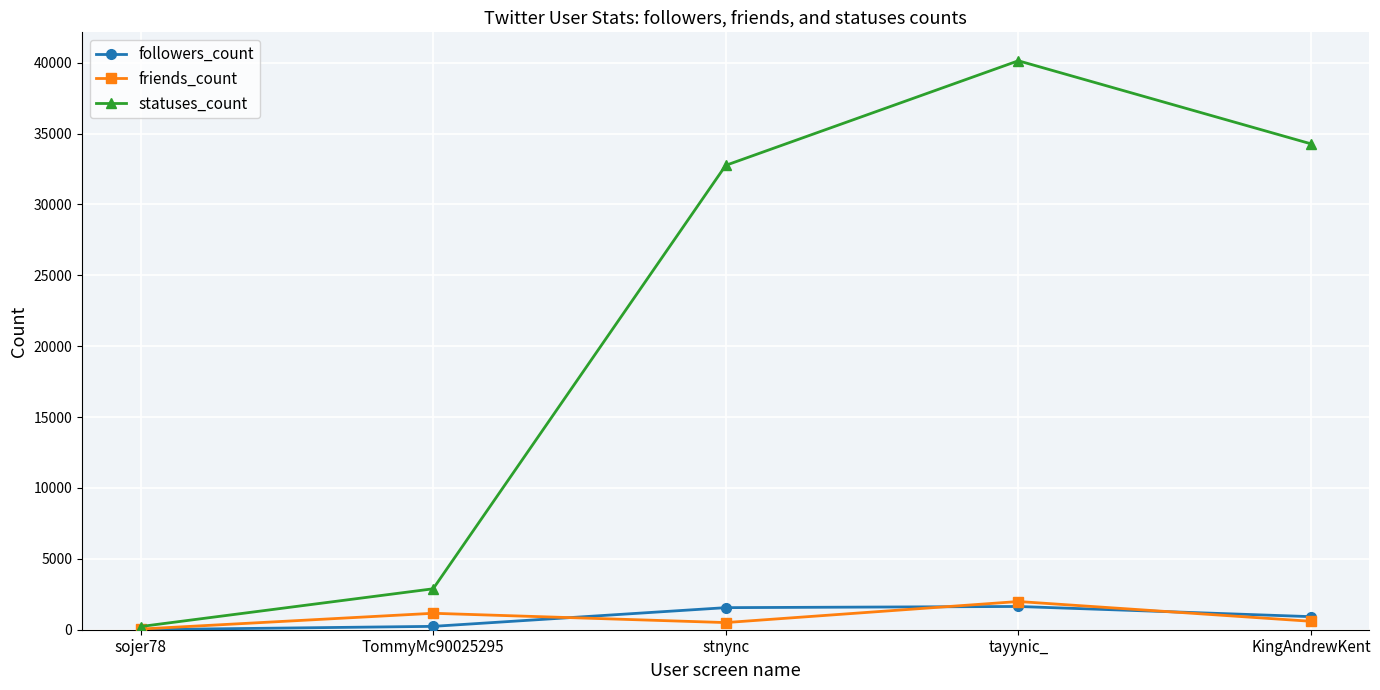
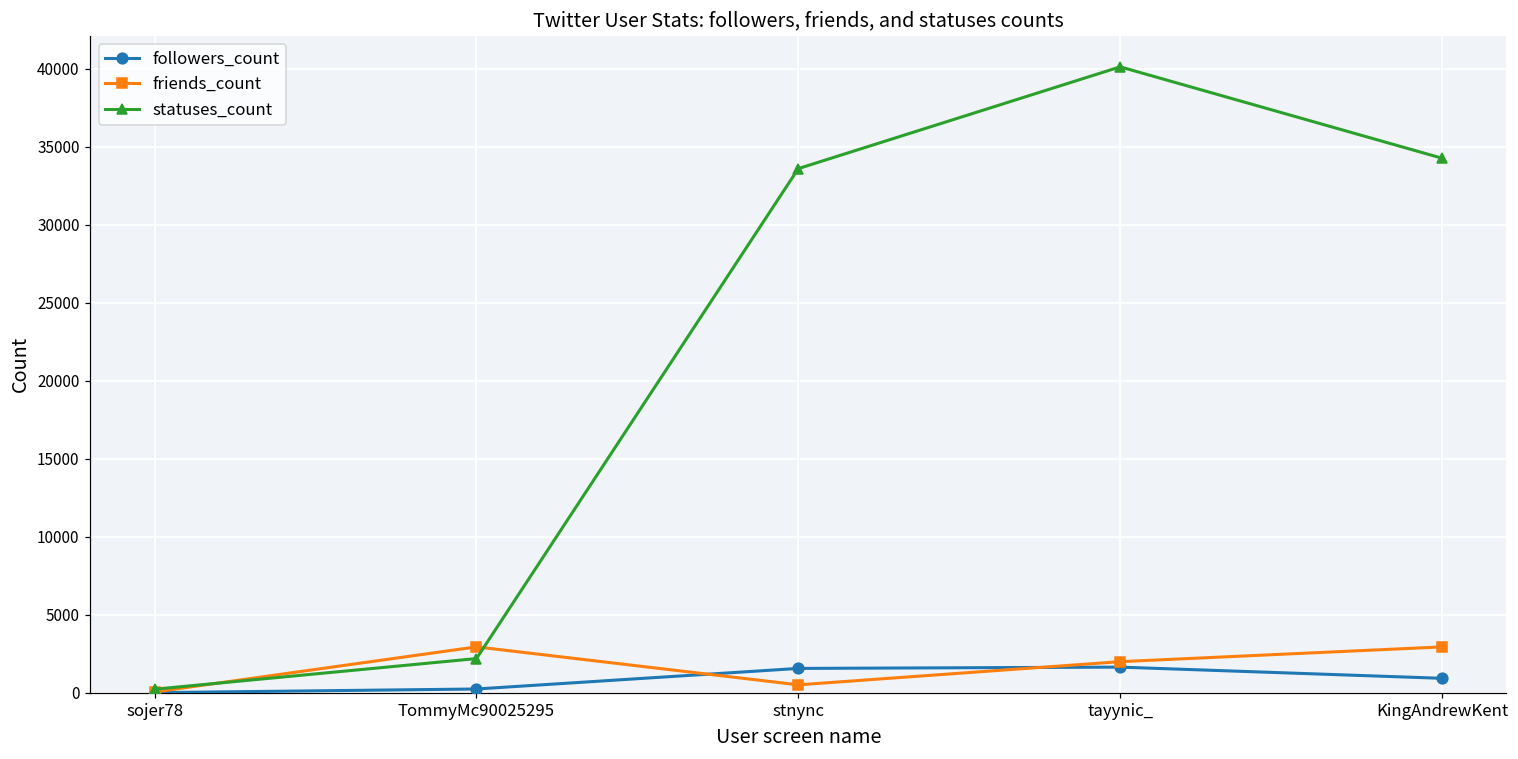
  {
    "followers_count": {
      "TommyMc90025295": 200,
      "stnync": 1600,
      "tayynic_": 1600,
      "KingAndrewKent": 900
    },
    "friends_count": {
-     "TommyMc90025295": 1200,
+     "TommyMc90025295": 2900,
      "stnync": 500,
      "tayynic_": 2000,
-     "KingAndrewKent": 600
+     "KingAndrewKent": 2900
    },
    "statuses_count": {
      "sojer78": 200,
-     "TommyMc90025295": 2900,
-     "stnync": 32800,
+     "TommyMc90025295": 2200,
+     "stnync": 33600,
      "tayynic_": 40100,
      "KingAndrewKent": 34300
    }
  }
